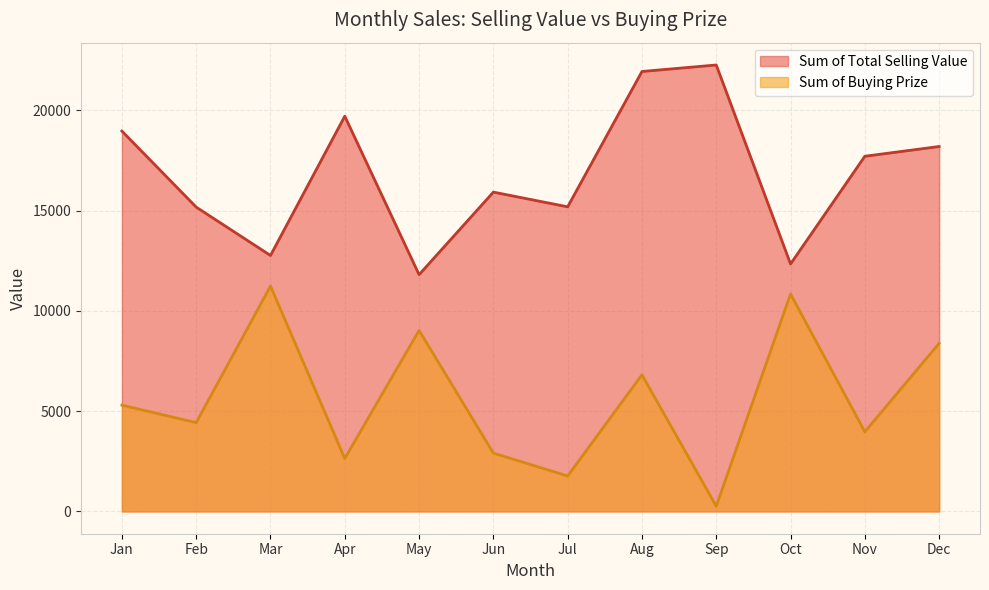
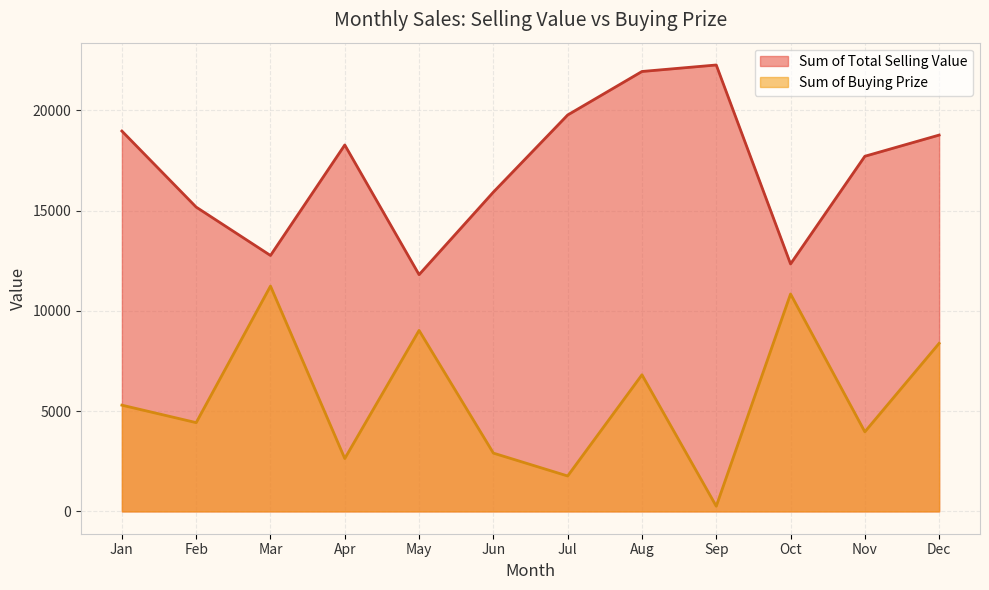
  {
    "Sum of Total Selling Value": {
      "Jan": 19000,
      "Feb": 15200,
      "Mar": 12800,
-     "Apr": 19700,
+     "Apr": 18300,
      "May": 11800,
      "Jun": 15900,
-     "Jul": 15200,
+     "Jul": 19800,
      "Aug": 21900,
      "Sep": 22300,
      "Oct": 12300,
      "Nov": 17700,
-     "Dec": 18200
+     "Dec": 18800
    },
    "Sum of Buying Prize": {
      "Jan": 5300,
      "Feb": 4400,
      "Mar": 11200,
      "Apr": 2600,
      "May": 9000,
      "Jun": 2900,
      "Jul": 1800,
      "Aug": 6800,
      "Sep": 300,
      "Oct": 10800,
      "Nov": 4000,
      "Dec": 8400
    }
  }
